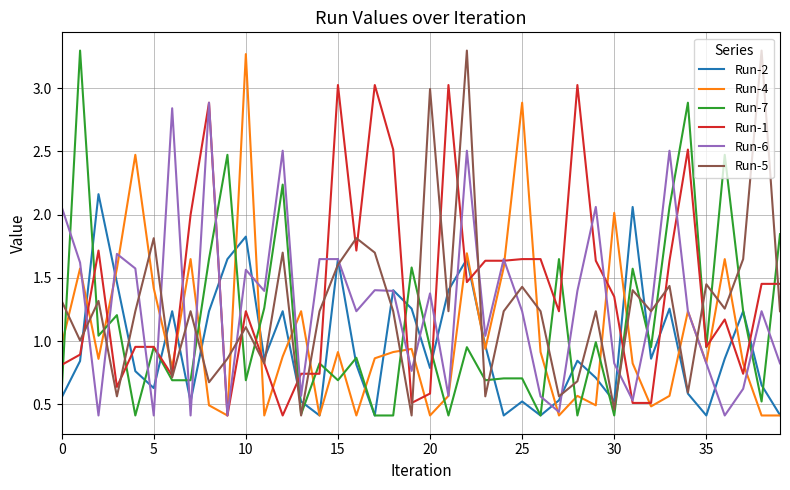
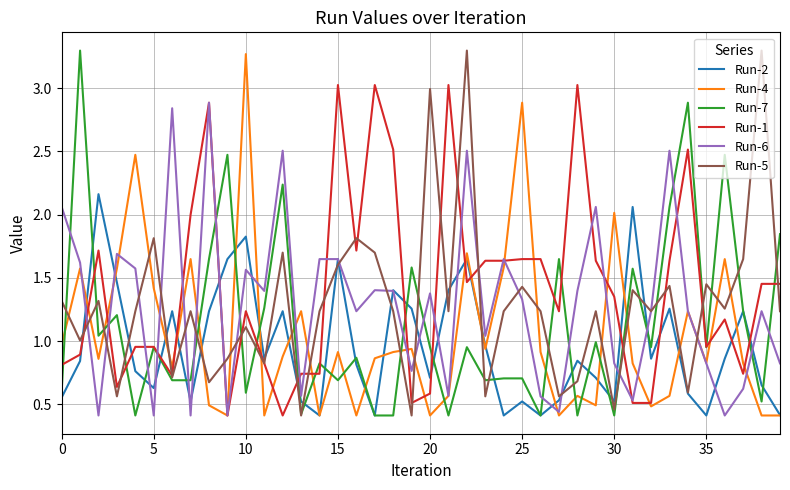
  {
    "Run-2": {
      "0": 0.55,
      "5": 0.63,
      "10": 1.83,
-     "20": 0.79,
+     "20": 0.71,
      "25": 0.52,
      "30": 0.52,
      "35": 0.41
    },
    "Run-4": {
      "0": 0.97,
      "5": 1.42,
      "10": 3.27,
      "15": 0.91,
      "20": 0.41,
      "25": 2.88,
      "30": 2.01
    },
    "Run-7": {
      "0": 0.60,
-     "10": 0.69,
+     "10": 0.59,
      "15": 0.69,
      "20": 0.95,
      "25": 0.71,
      "30": 0.41
    },
    "Run-1": {
      "0": 0.81,
      "10": 1.24,
      "15": 3.02,
      "20": 0.59,
      "25": 1.65,
      "30": 1.35
    },
    "Run-6": {
      "0": 2.06,
      "5": 0.41,
      "10": 1.56,
      "20": 1.38,
-     "25": 1.24,
+     "25": 1.33,
      "30": 0.82
    },
    "Run-5": {
      "0": 1.32,
      "5": 1.81,
      "10": 1.11,
      "15": 1.60,
      "20": 2.99,
      "25": 1.43,
      "30": 0.46,
      "35": 1.45
    }
  }
